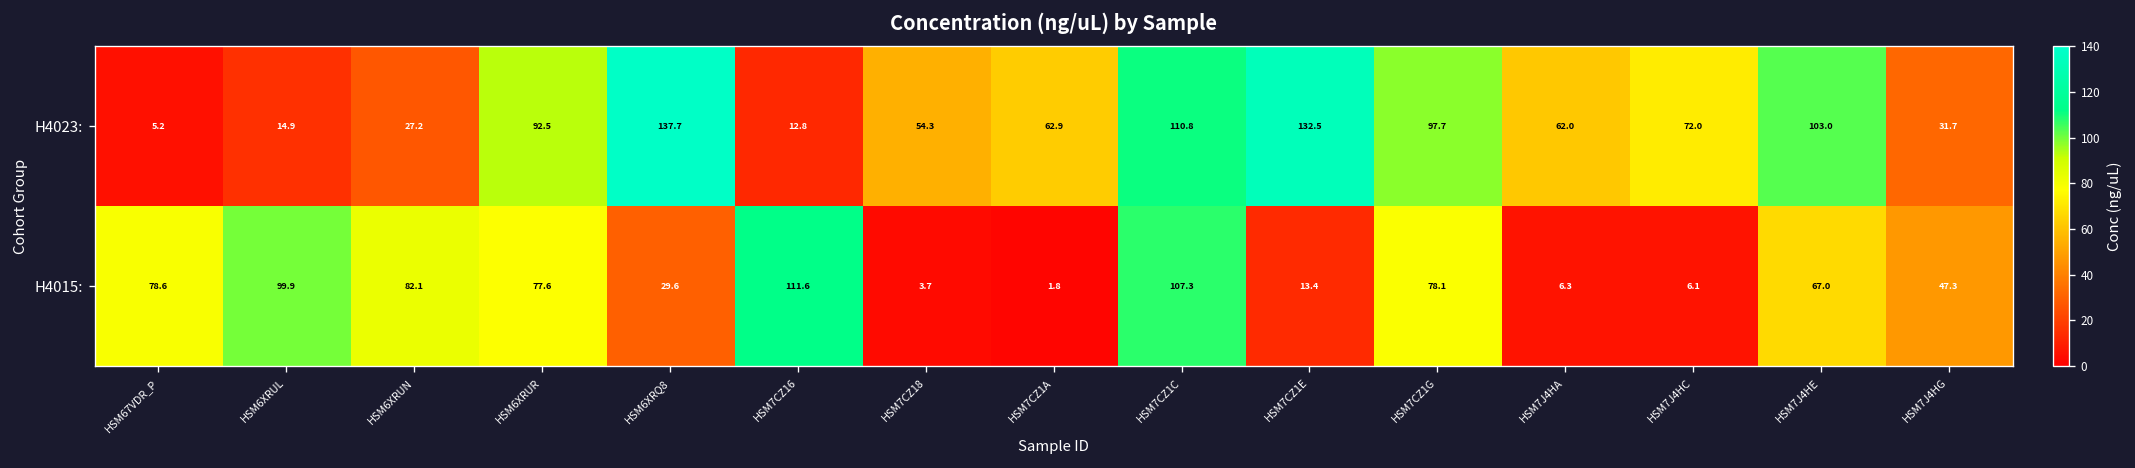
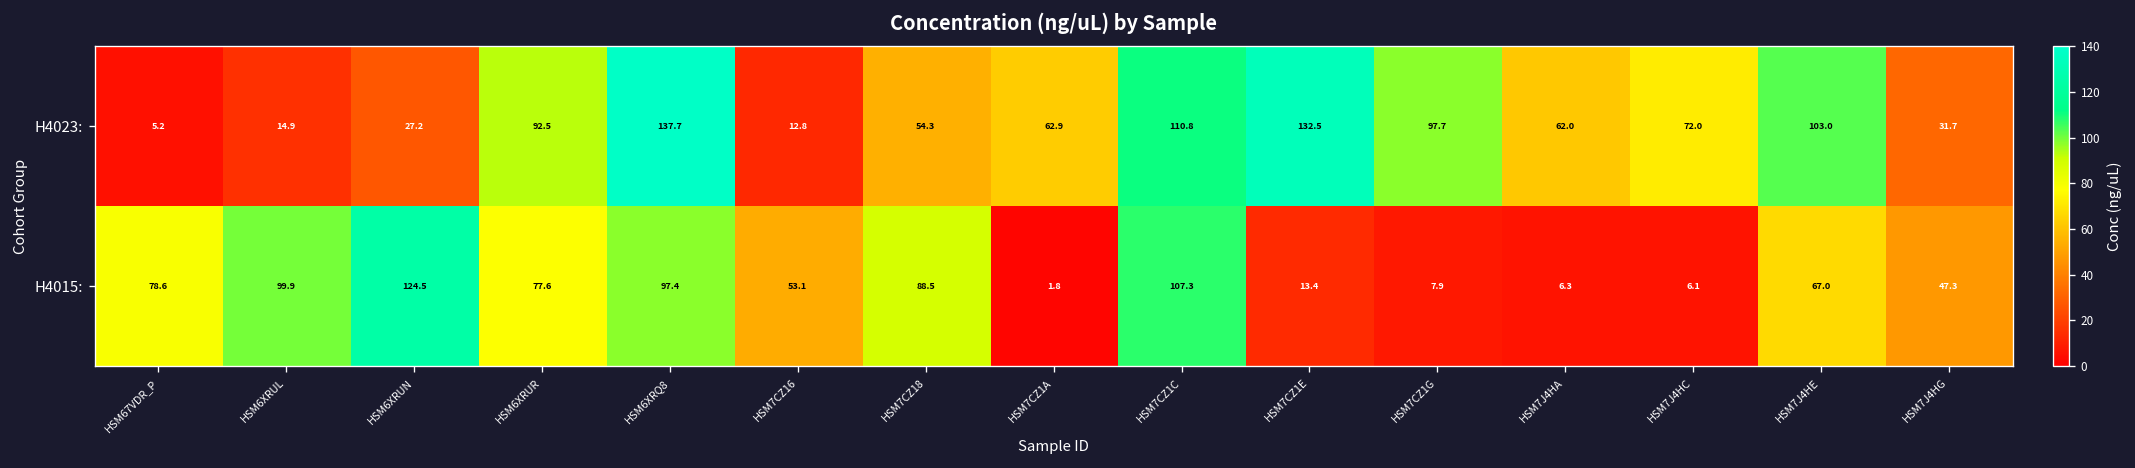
  {
    "H4023:": {
      "HSM67VDR_P": 5.2,
      "HSM6XRUL": 14.9,
      "HSM6XRUN": 27.2,
      "HSM6XRUR": 92.5,
      "HSM6XRQ8": 137.7,
      "HSM7CZ16": 12.8,
      "HSM7CZ18": 54.3,
      "HSM7CZ1A": 62.9,
      "HSM7CZ1C": 110.8,
      "HSM7CZ1E": 132.5,
      "HSM7CZ1G": 97.7,
      "HSM7J4HA": 62.0,
      "HSM7J4HC": 72.0,
      "HSM7J4HE": 103.0,
      "HSM7J4HG": 31.7
    },
    "H4015:": {
      "HSM67VDR_P": 78.6,
      "HSM6XRUL": 99.9,
-     "HSM6XRUN": 82.1,
+     "HSM6XRUN": 124.5,
      "HSM6XRUR": 77.6,
-     "HSM6XRQ8": 29.6,
-     "HSM7CZ16": 111.6,
-     "HSM7CZ18": 3.7,
+     "HSM6XRQ8": 97.4,
+     "HSM7CZ16": 53.1,
+     "HSM7CZ18": 88.5,
      "HSM7CZ1A": 1.8,
      "HSM7CZ1C": 107.3,
      "HSM7CZ1E": 13.4,
-     "HSM7CZ1G": 78.1,
+     "HSM7CZ1G": 7.9,
      "HSM7J4HA": 6.3,
      "HSM7J4HC": 6.1,
      "HSM7J4HE": 67.0,
      "HSM7J4HG": 47.3
    }
  }
